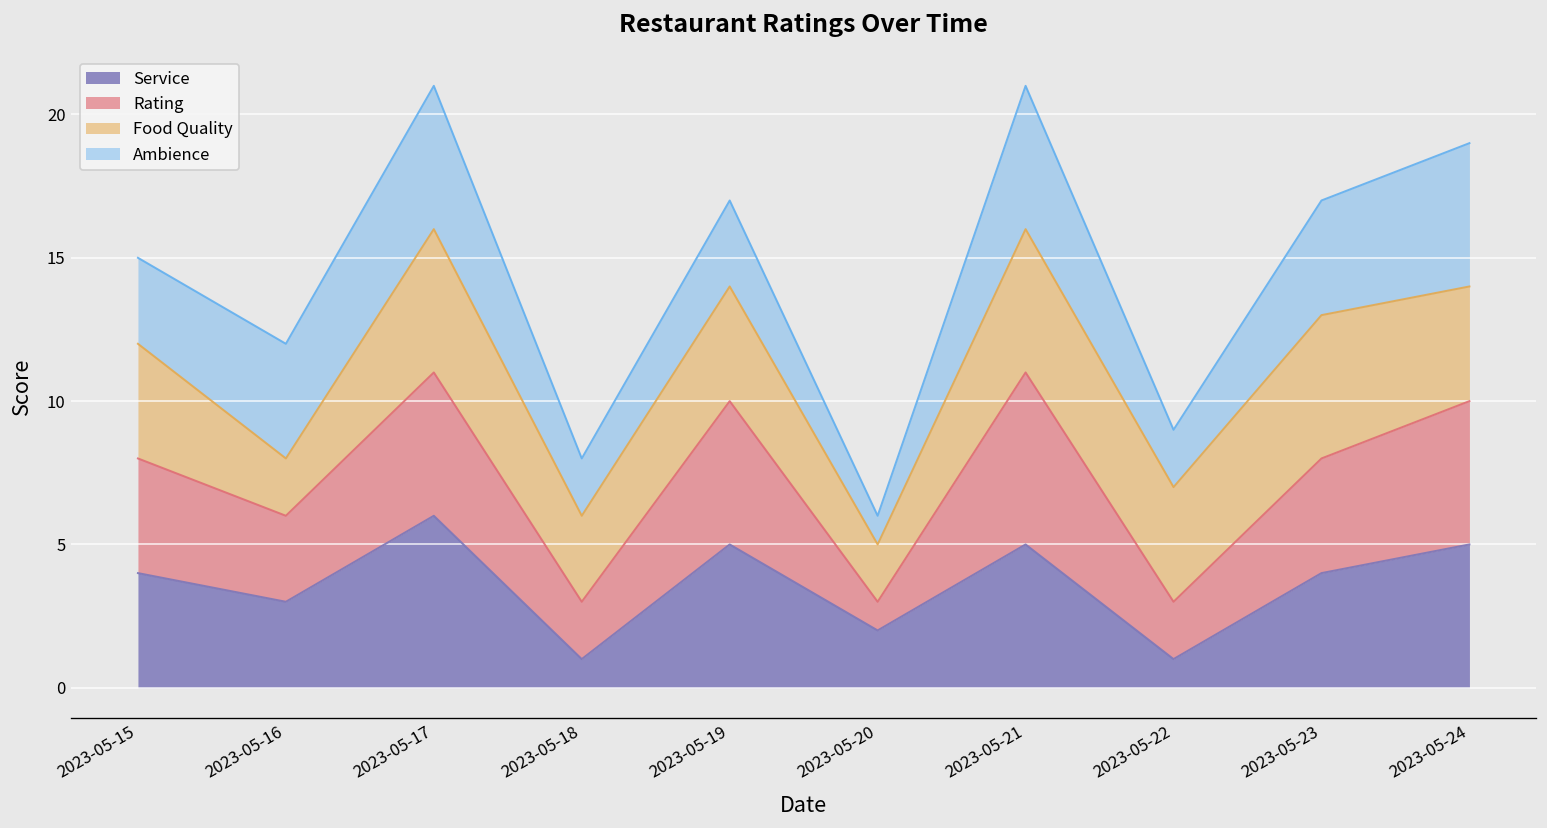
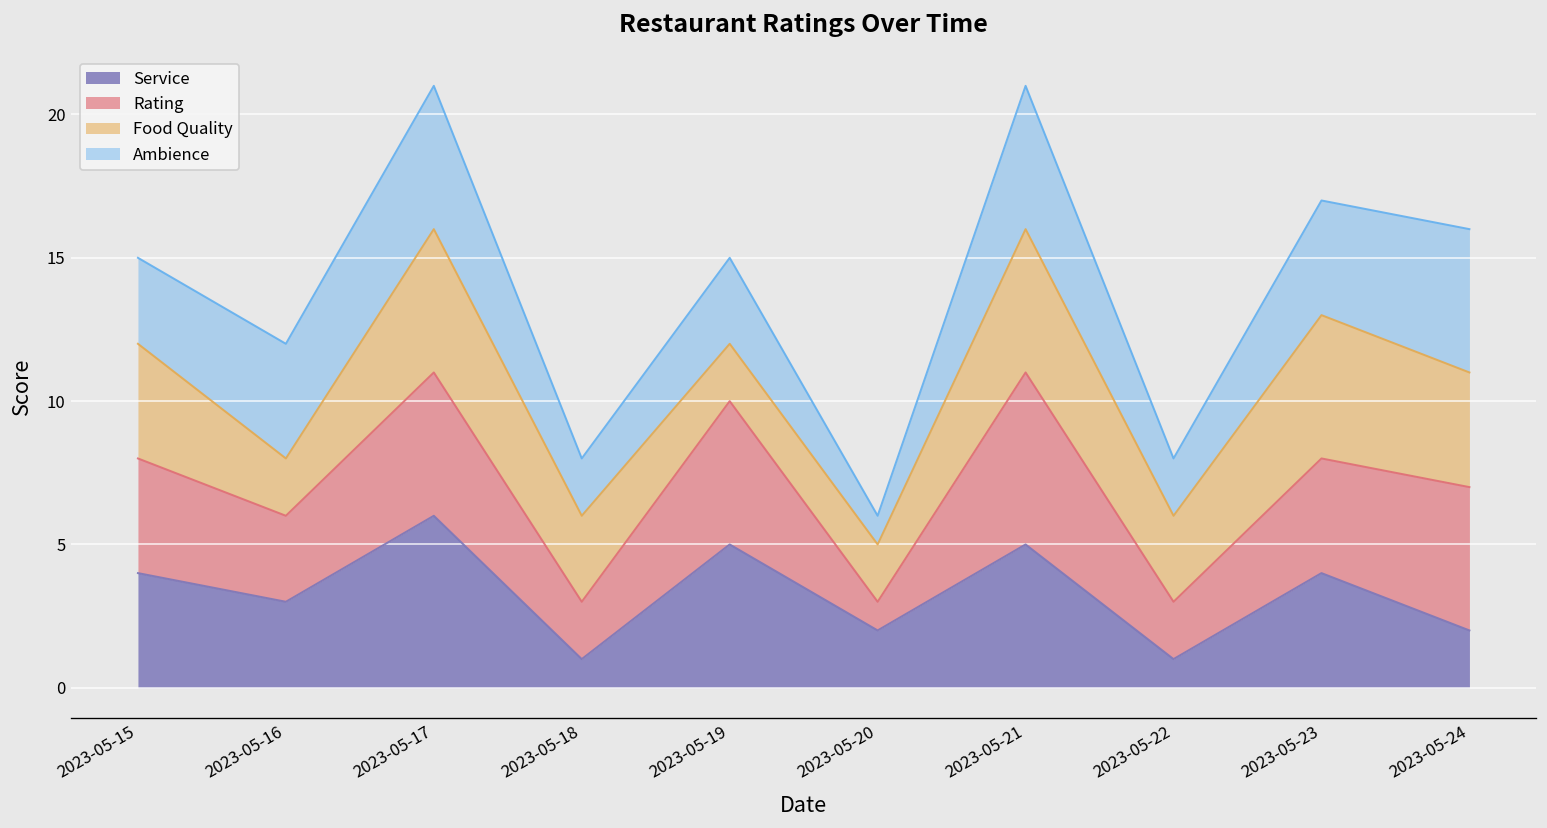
  {
    "Service": {
      "2023-05-15": 4,
      "2023-05-16": 3,
      "2023-05-17": 6,
      "2023-05-18": 1,
      "2023-05-19": 5,
      "2023-05-20": 2,
      "2023-05-21": 5,
      "2023-05-22": 1,
      "2023-05-23": 4,
-     "2023-05-24": 5
+     "2023-05-24": 2
    },
    "Rating": {
      "2023-05-15": 4,
      "2023-05-16": 3,
      "2023-05-17": 5,
      "2023-05-18": 2,
      "2023-05-19": 5,
      "2023-05-20": 1,
      "2023-05-21": 6,
      "2023-05-22": 2,
      "2023-05-23": 4,
      "2023-05-24": 5
    },
    "Food Quality": {
      "2023-05-15": 4,
      "2023-05-16": 2,
      "2023-05-17": 5,
      "2023-05-18": 3,
-     "2023-05-19": 4,
+     "2023-05-19": 2,
      "2023-05-20": 2,
      "2023-05-21": 5,
-     "2023-05-22": 4,
+     "2023-05-22": 3,
      "2023-05-23": 5,
      "2023-05-24": 4
    },
    "Ambience": {
      "2023-05-15": 3,
      "2023-05-16": 4,
      "2023-05-17": 5,
      "2023-05-18": 2,
      "2023-05-19": 3,
      "2023-05-20": 1,
      "2023-05-21": 5,
      "2023-05-22": 2,
      "2023-05-23": 4,
      "2023-05-24": 5
    }
  }
